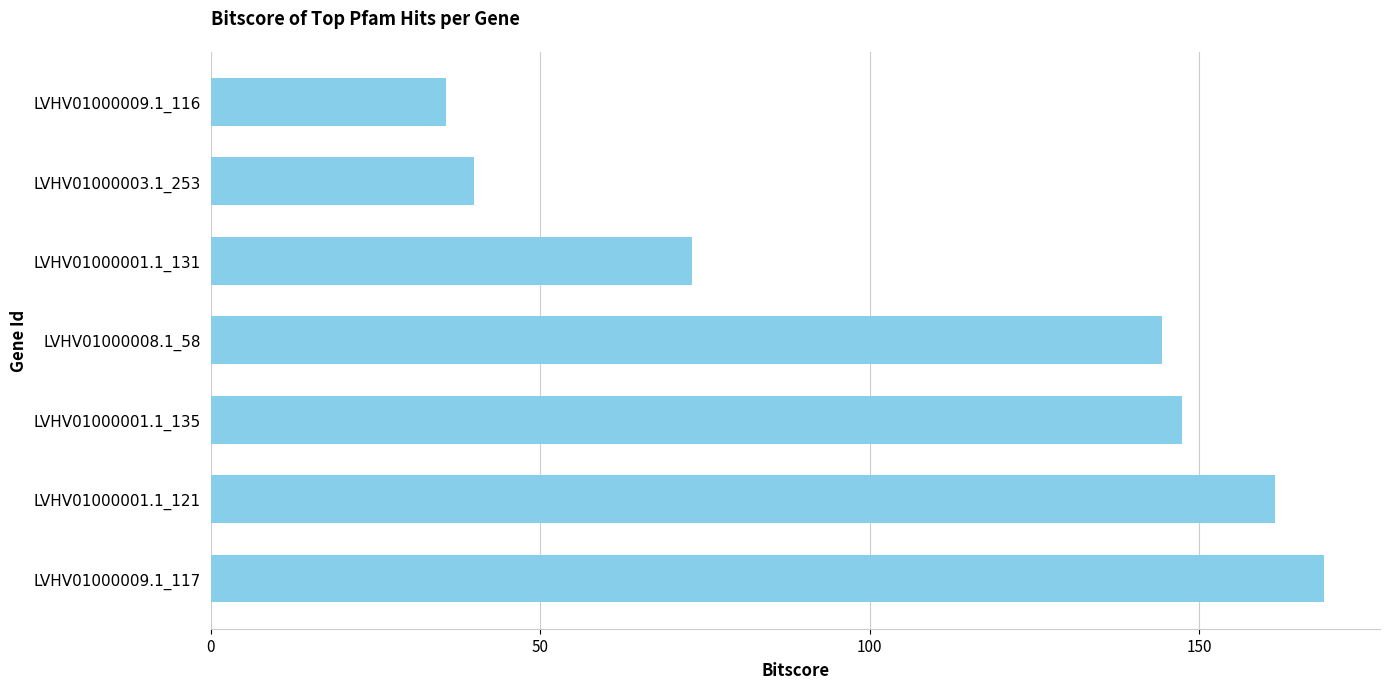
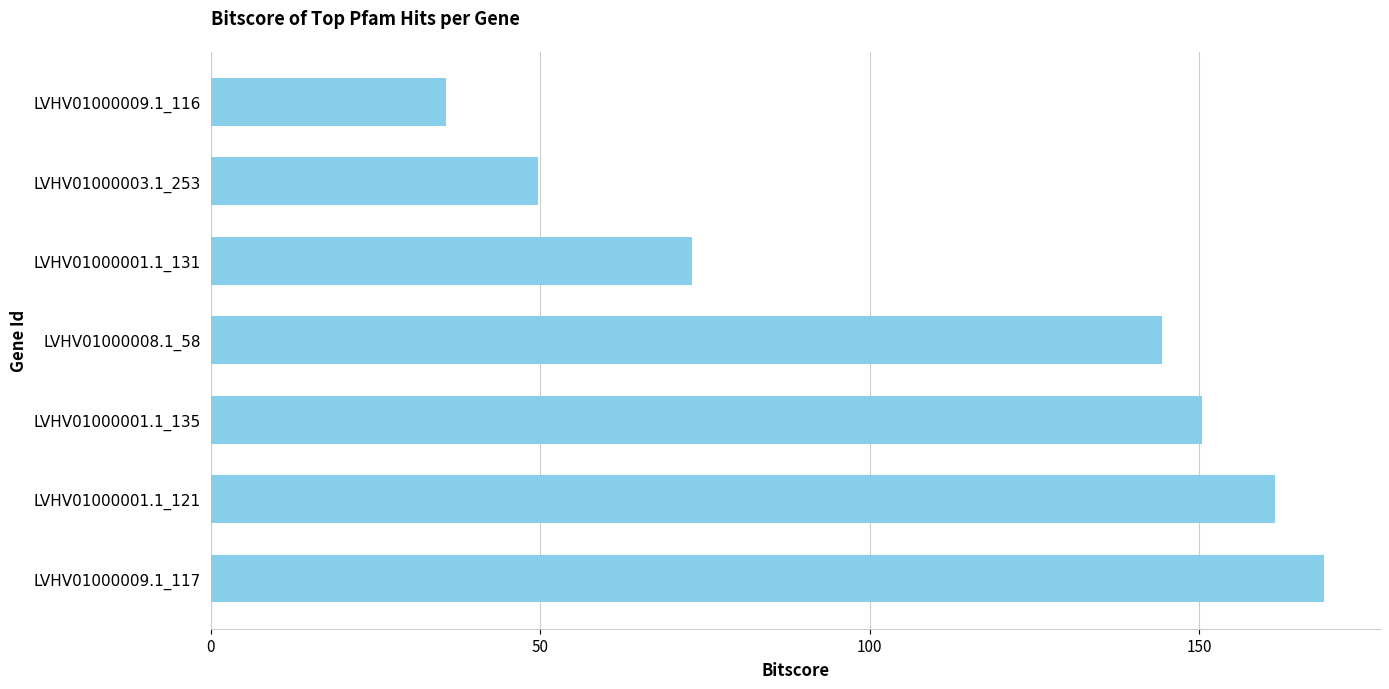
  {
    "LVHV01000009.1_116": 36,
-   "LVHV01000003.1_253": 40,
+   "LVHV01000003.1_253": 50,
    "LVHV01000001.1_131": 73,
    "LVHV01000008.1_58": 144,
-   "LVHV01000001.1_135": 147,
+   "LVHV01000001.1_135": 150,
    "LVHV01000001.1_121": 162,
    "LVHV01000009.1_117": 169
  }
